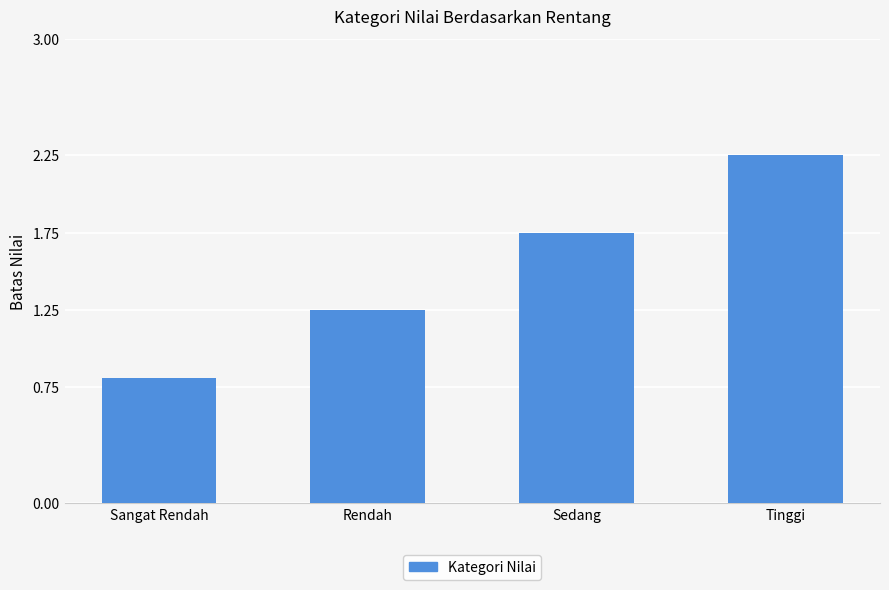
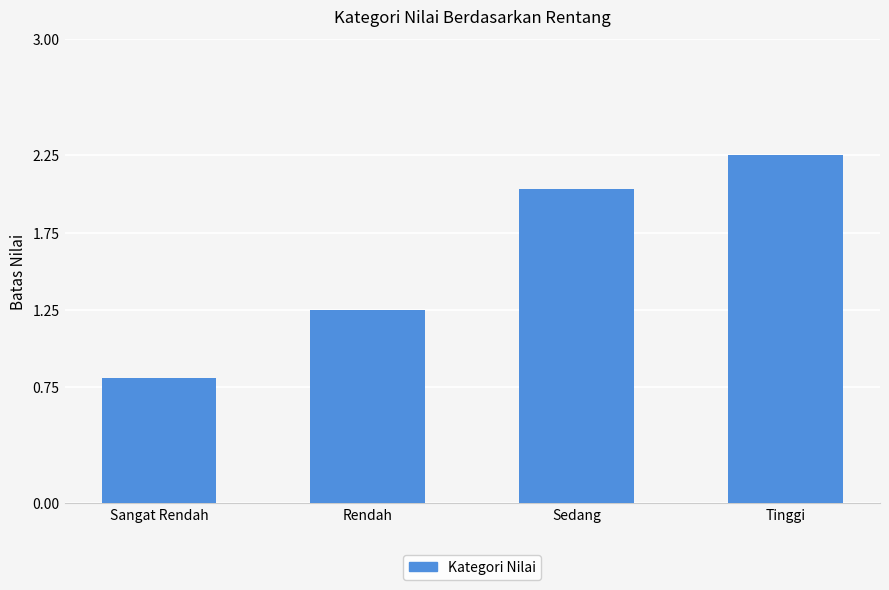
  {
    "Sangat Rendah": 0.81,
    "Rendah": 1.25,
-   "Sedang": 1.75,
+   "Sedang": 2.03,
    "Tinggi": 2.25
  }
